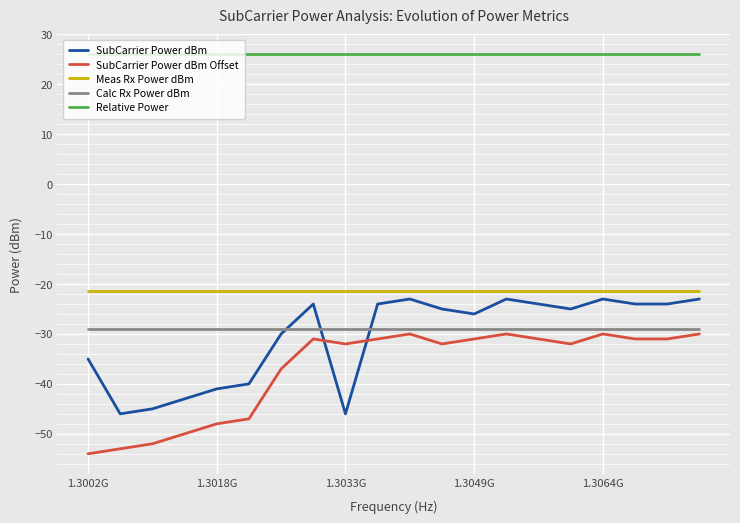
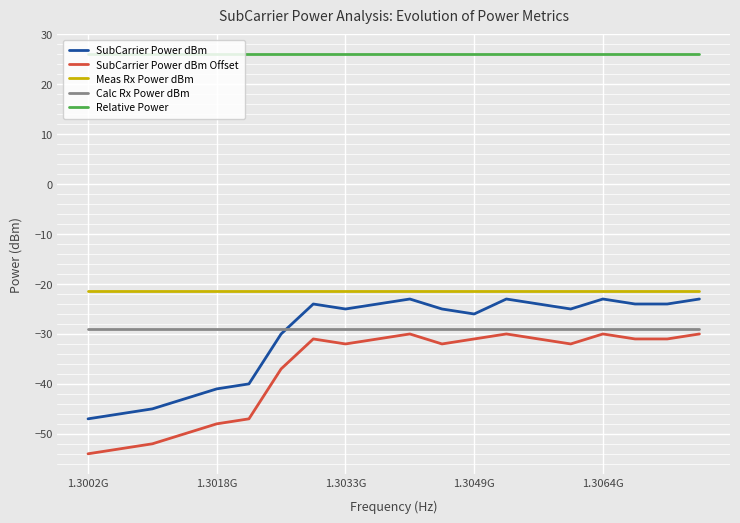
  {
    "SubCarrier Power dBm": {
-     "1.3002G": -35,
+     "1.3002G": -47,
      "1.3018G": -41,
-     "1.3033G": -46,
+     "1.3033G": -25,
      "1.3049G": -26,
      "1.3064G": -23
    },
    "SubCarrier Power dBm Offset": {
      "1.3002G": -54,
      "1.3018G": -48,
      "1.3033G": -32,
      "1.3049G": -31,
      "1.3064G": -30
    },
    "Meas Rx Power dBm": {
      "1.3002G": -21,
      "1.3018G": -21,
      "1.3033G": -21,
      "1.3049G": -21,
      "1.3064G": -21
    },
    "Calc Rx Power dBm": {
      "1.3002G": -29,
      "1.3018G": -29,
      "1.3033G": -29,
      "1.3049G": -29,
      "1.3064G": -29
    },
    "Relative Power": {
      "1.3033G": 26,
      "1.3049G": 26,
      "1.3064G": 26
    }
  }
